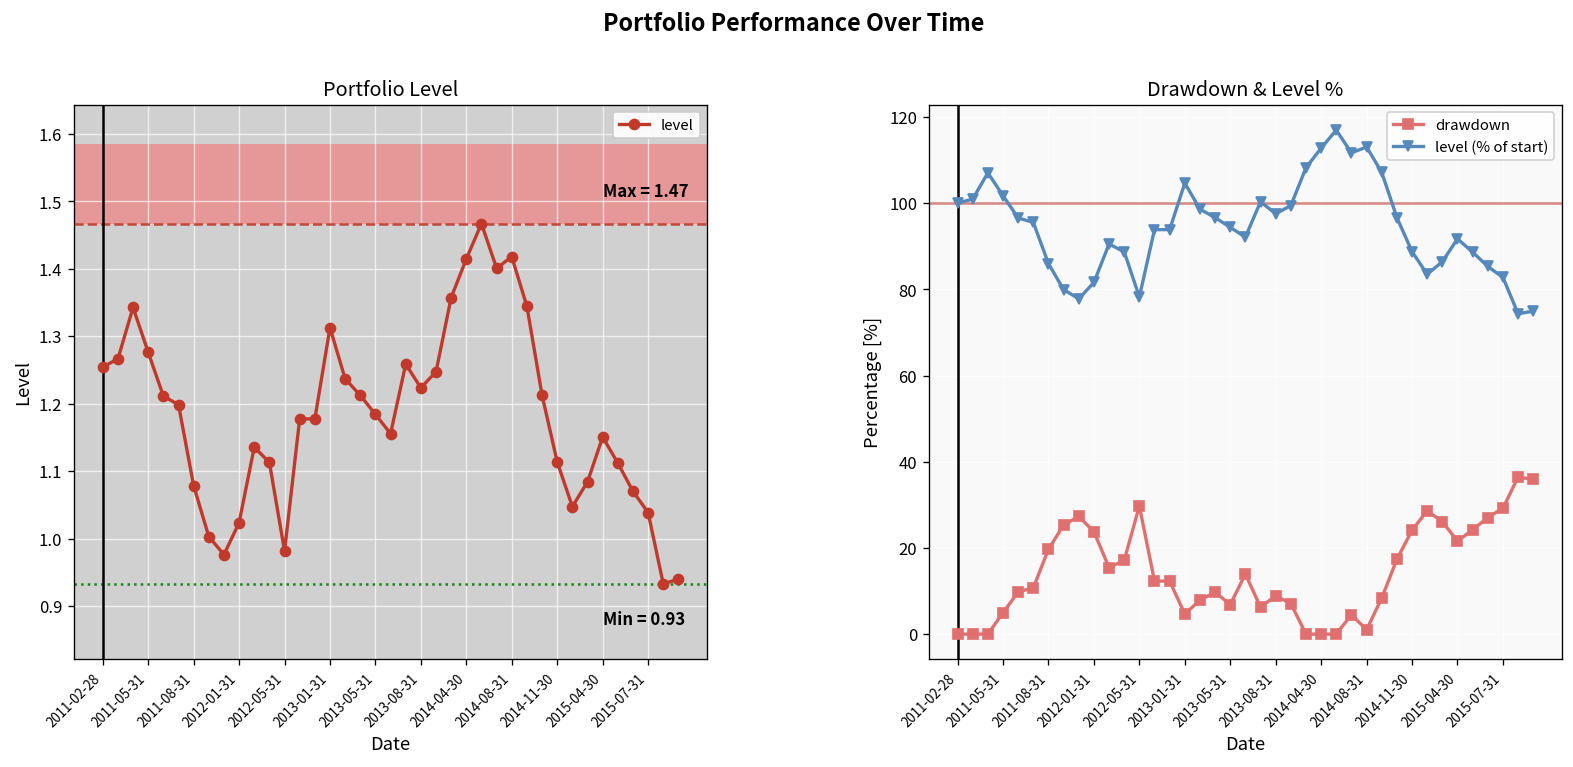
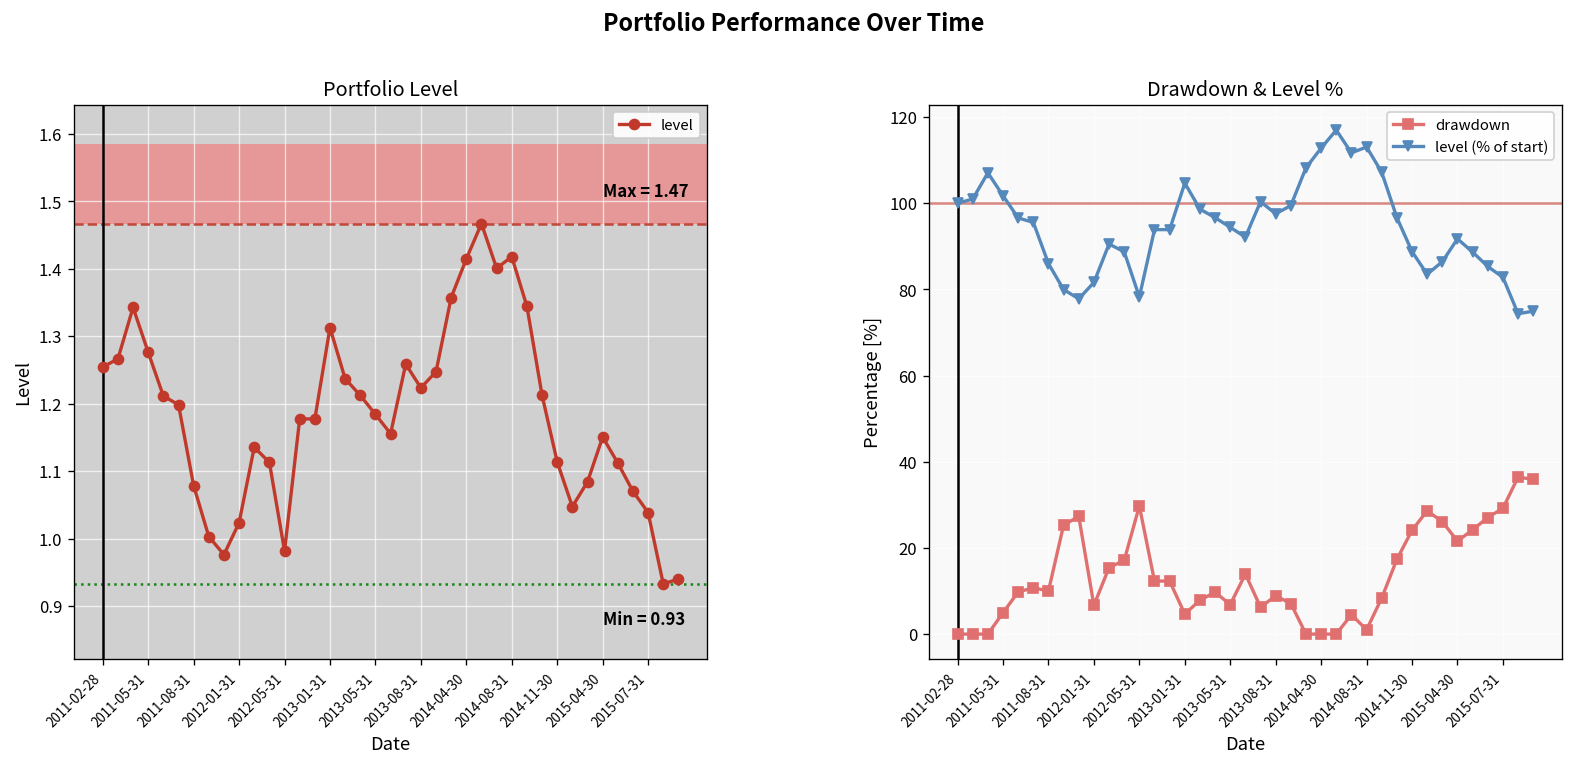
  {
    "Portfolio Level": {
      "2011-02-28": 1.25,
      "2011-05-31": 1.28,
      "2011-08-31": 1.08,
      "2012-01-31": 1.02,
      "2012-05-31": 0.98,
      "2013-01-31": 1.31,
      "2013-05-31": 1.18,
      "2013-08-31": 1.22,
      "2014-04-30": 1.41,
      "2014-08-31": 1.42,
      "2014-11-30": 1.11,
      "2015-04-30": 1.15,
      "2015-07-31": 1.04
    },
    "Drawdown & Level %": {
      "drawdown": {
        "2011-02-28": 0,
        "2011-05-31": 5,
-       "2011-08-31": 20,
-       "2012-01-31": 24,
+       "2011-08-31": 10,
+       "2012-01-31": 7,
        "2012-05-31": 30,
        "2013-01-31": 5,
        "2013-05-31": 7,
        "2013-08-31": 9,
        "2014-04-30": 0,
        "2014-08-31": 1,
        "2014-11-30": 24,
        "2015-04-30": 22,
        "2015-07-31": 29
      },
      "level (% of start)": {
        "2011-02-28": 100,
        "2011-05-31": 102,
        "2011-08-31": 86,
        "2012-01-31": 82,
        "2012-05-31": 78,
        "2013-01-31": 105,
        "2013-05-31": 94,
        "2013-08-31": 98,
        "2014-04-30": 113,
        "2014-08-31": 113,
        "2014-11-30": 89,
        "2015-04-30": 92,
        "2015-07-31": 83
      }
    }
  }
